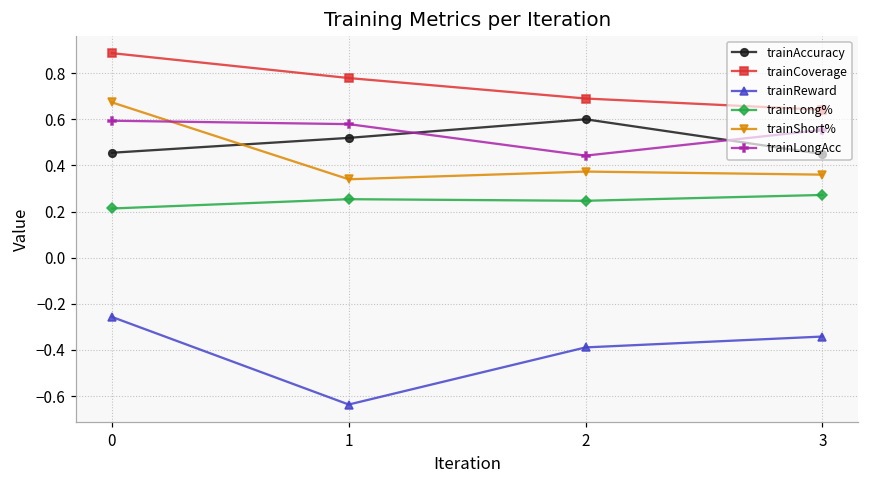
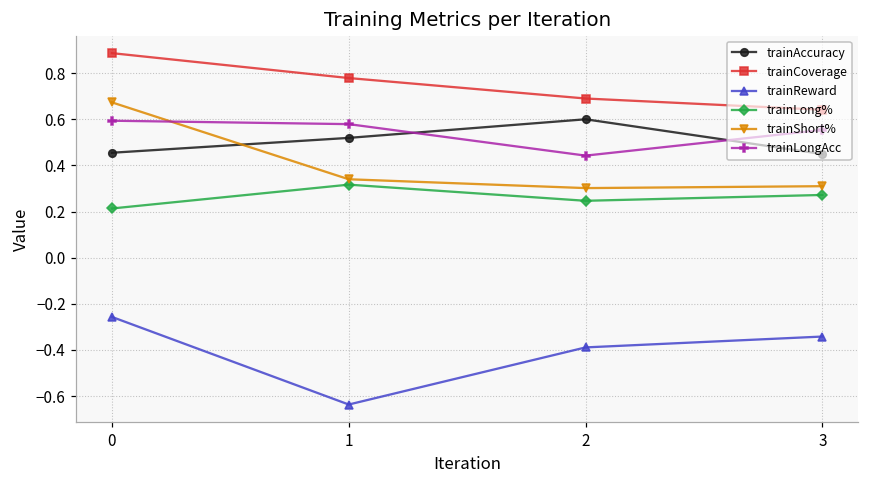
  {
    "trainAccuracy": {
      "0": 0.45,
      "1": 0.52,
      "2": 0.60,
      "3": 0.45
    },
    "trainCoverage": {
      "0": 0.89,
      "1": 0.78,
      "2": 0.69
    },
    "trainReward": {
      "0": -0.26,
      "1": -0.64,
      "2": -0.39,
      "3": -0.34
    },
    "trainLong%": {
      "0": 0.21,
-     "1": 0.25,
+     "1": 0.32,
      "2": 0.25,
      "3": 0.27
    },
    "trainShort%": {
      "0": 0.67,
      "1": 0.34,
-     "2": 0.37,
-     "3": 0.36
+     "2": 0.30,
+     "3": 0.31
    },
    "trainLongAcc": {
      "0": 0.59,
      "1": 0.58,
      "2": 0.44
    }
  }
